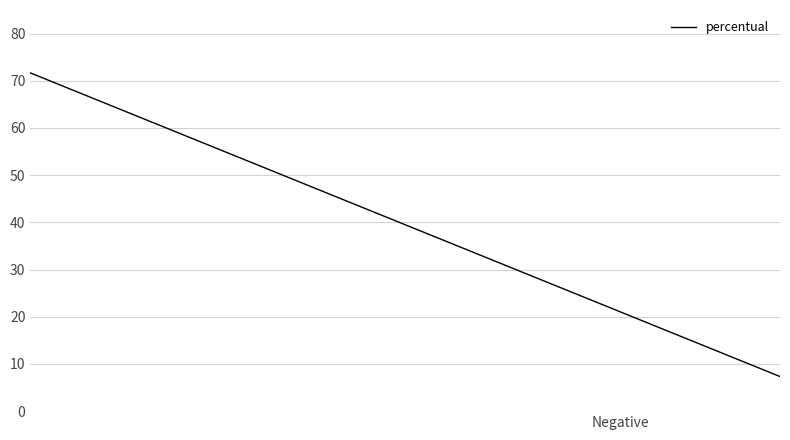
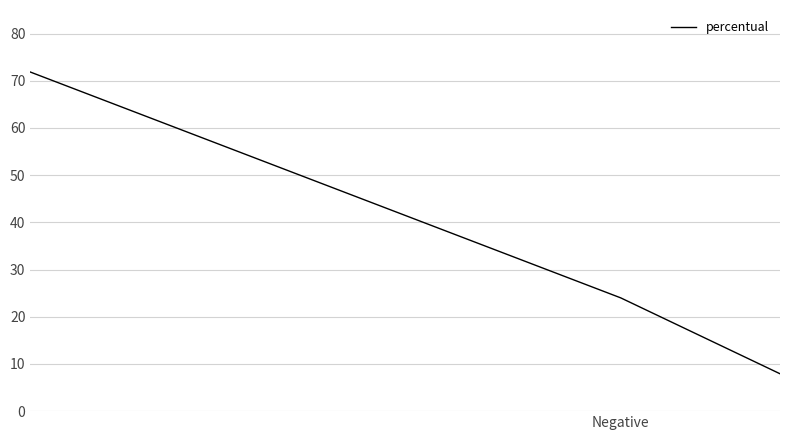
  {
-   "Negative": 21
+   "Negative": 24
  }
